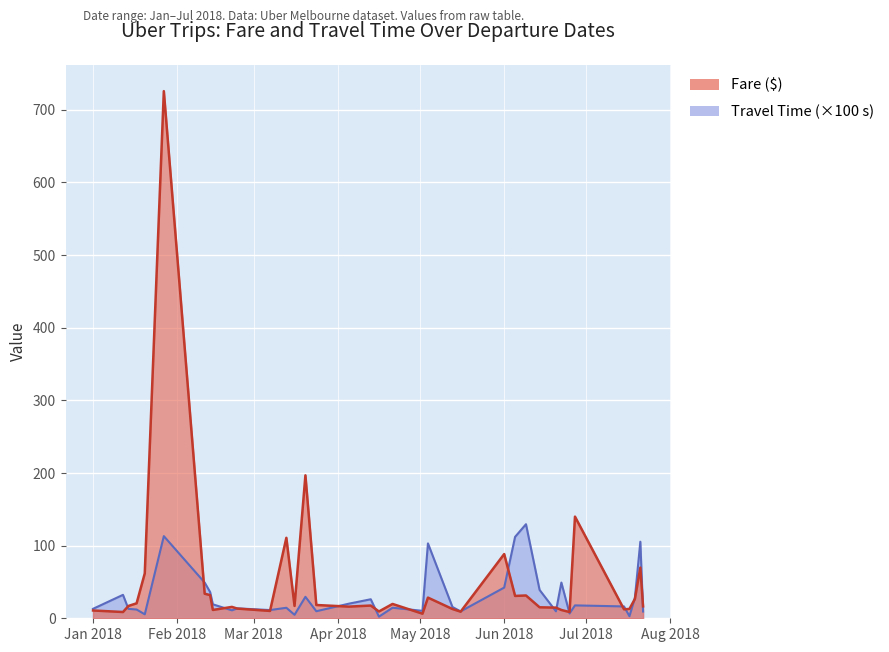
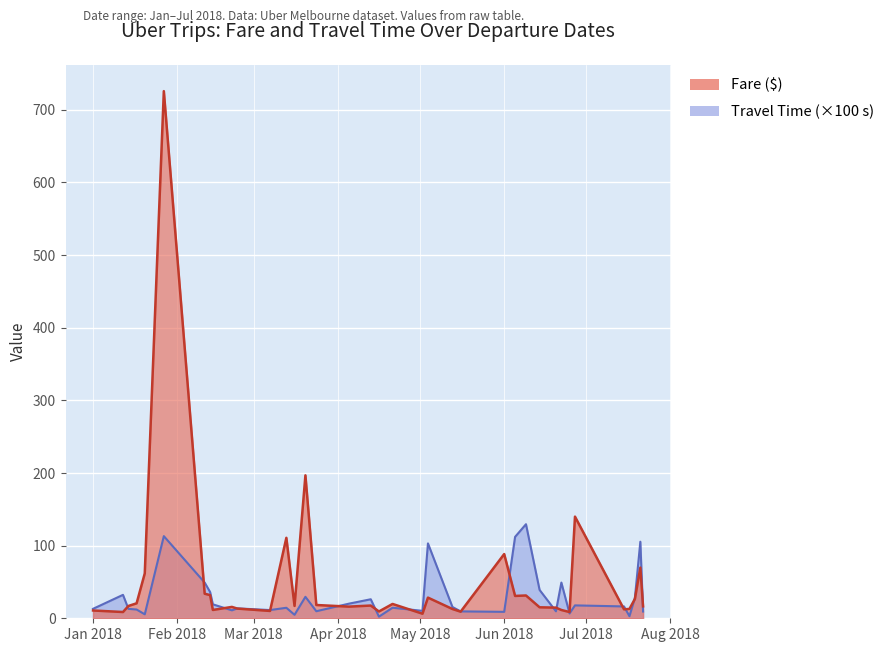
  {
    "Travel Time (×100 s)": {
-     "Jun 2018": 40
+     "Jun 2018": 10
    },
    "Fare ($)": {
      "Jun 2018": 90
    }
  }
